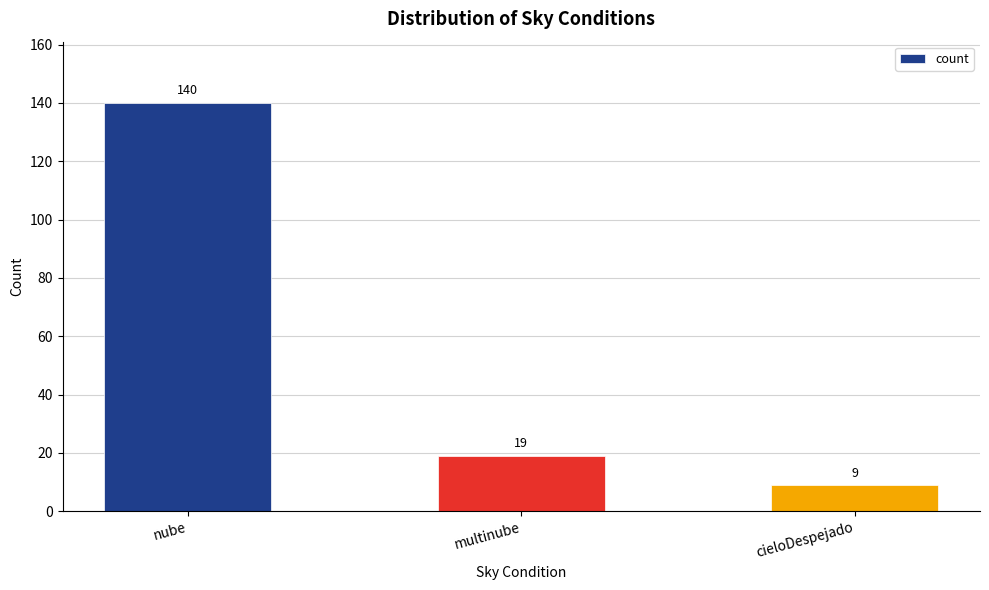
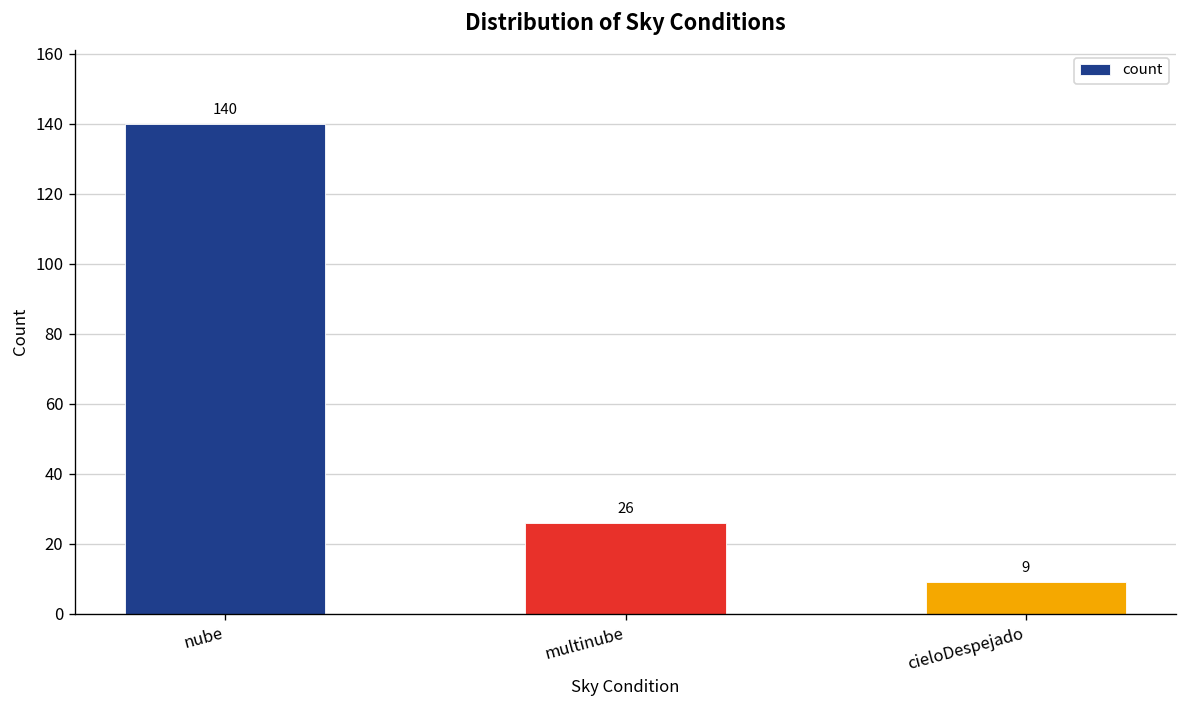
  {
    "nube": 140,
-   "multinube": 19,
+   "multinube": 26,
    "cieloDespejado": 9
  }
